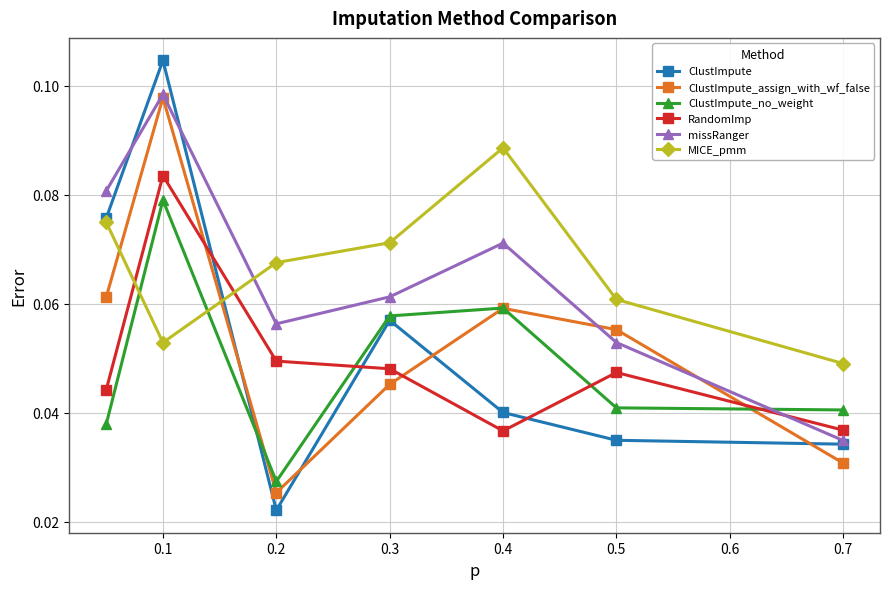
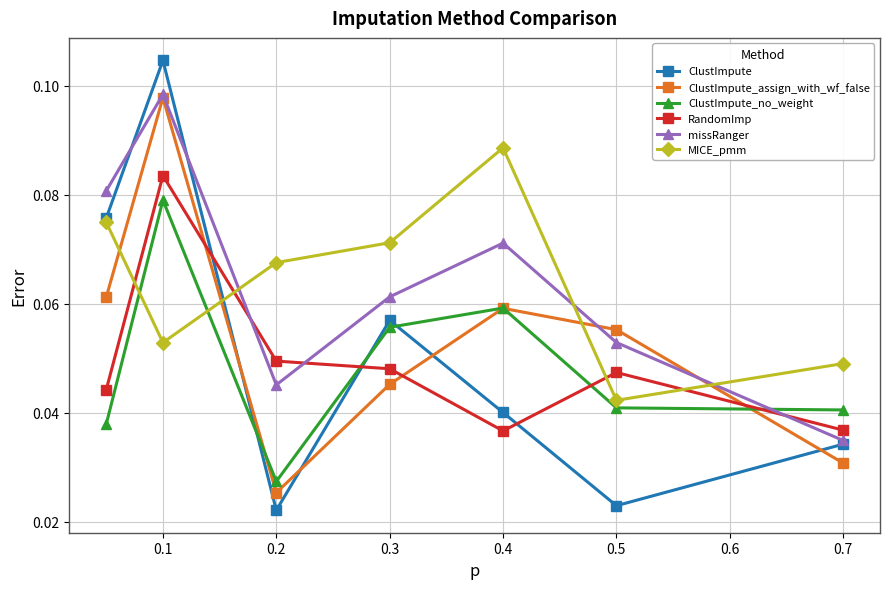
  {
    "ClustImpute": {
      "0.1": 0.105,
      "0.2": 0.022,
      "0.3": 0.057,
      "0.4": 0.040,
-     "0.5": 0.035,
+     "0.5": 0.023,
      "0.7": 0.034
    },
    "ClustImpute_assign_with_wf_false": {
      "0.1": 0.098,
      "0.2": 0.025,
      "0.3": 0.045,
      "0.5": 0.055,
      "0.7": 0.031
    },
    "ClustImpute_no_weight": {
      "0.1": 0.079,
      "0.2": 0.027,
-     "0.3": 0.058,
+     "0.3": 0.056,
      "0.5": 0.041,
      "0.7": 0.041
    },
    "RandomImp": {
      "0.1": 0.084,
      "0.2": 0.050,
      "0.3": 0.048,
      "0.4": 0.037,
      "0.5": 0.047,
      "0.7": 0.037
    },
    "missRanger": {
      "0.1": 0.098,
-     "0.2": 0.056,
+     "0.2": 0.045,
      "0.3": 0.061,
      "0.4": 0.071,
      "0.5": 0.053,
      "0.7": 0.035
    },
    "MICE_pmm": {
      "0.1": 0.053,
      "0.2": 0.068,
      "0.3": 0.071,
      "0.4": 0.089,
-     "0.5": 0.061,
+     "0.5": 0.042,
      "0.7": 0.049
    }
  }
